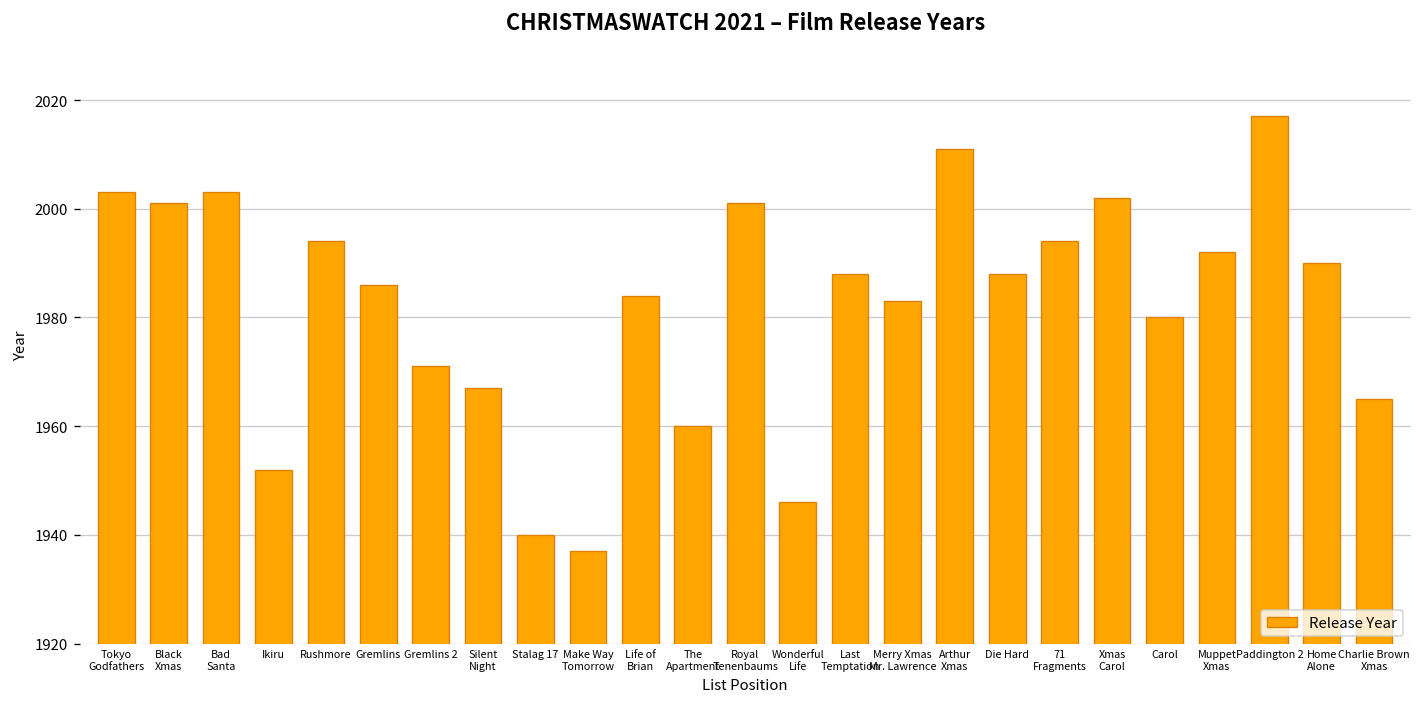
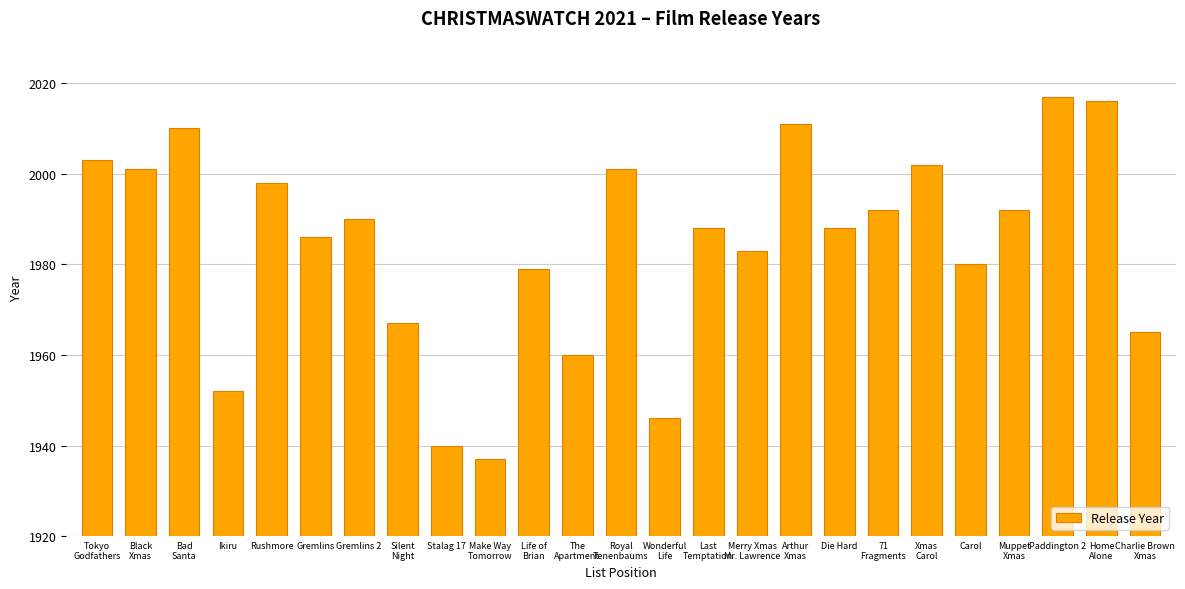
  {
    "Tokyo Godfathers": 2003,
    "Black Xmas": 2001,
-   "Bad Santa": 2003,
+   "Bad Santa": 2010,
    "Ikiru": 1952,
-   "Rushmore": 1994,
+   "Rushmore": 1998,
    "Gremlins": 1986,
-   "Gremlins 2": 1971,
+   "Gremlins 2": 1990,
    "Silent Night": 1967,
    "Stalag 17": 1940,
    "Make Way Tomorrow": 1937,
-   "Life of Brian": 1984,
+   "Life of Brian": 1979,
    "Royal Tenenbaums": 2001,
    "Wonderful Life": 1946,
    "Arthur Xmas": 2011,
    "Die Hard": 1988,
-   "71 Fragments": 1994,
+   "71 Fragments": 1992,
    "Xmas Carol": 2002,
    "Carol": 1980,
    "Muppet Xmas": 1992,
    "Paddington 2": 2017,
-   "Home Alone": 1990,
+   "Home Alone": 2016,
    "Charlie Brown Xmas": 1965
  }
